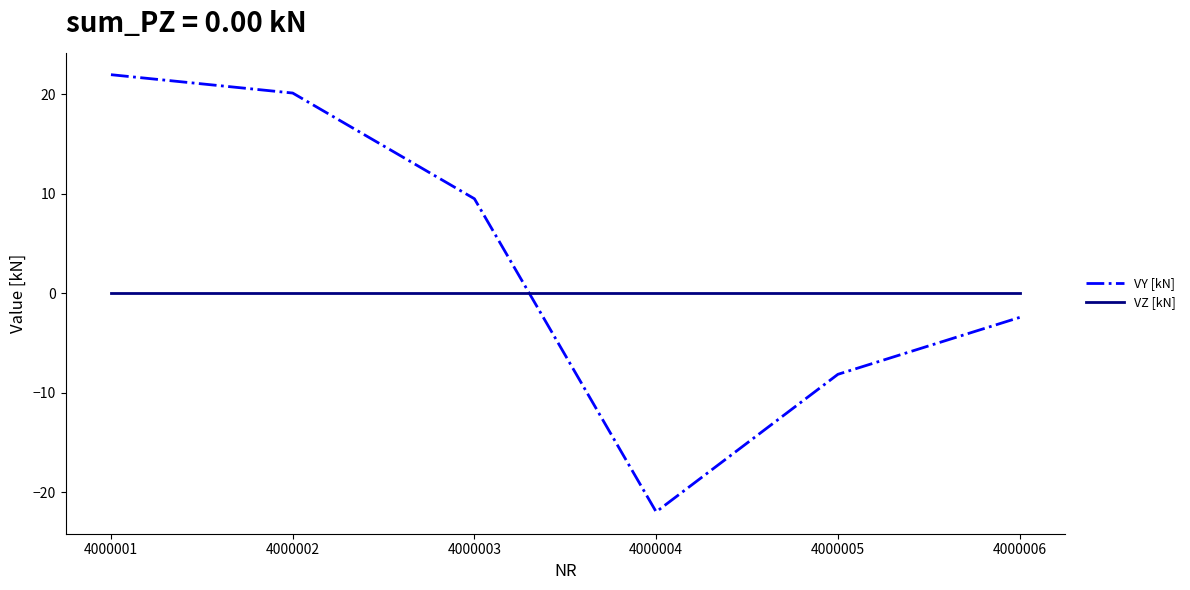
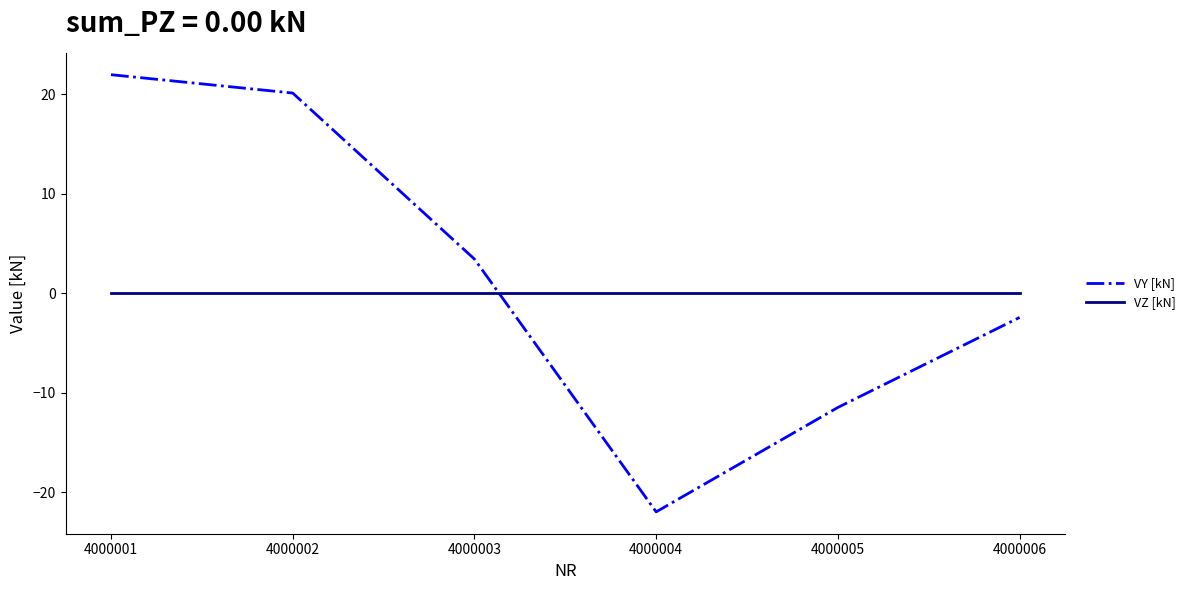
  {
    "VY [kN]": {
      "4000001": 22,
      "4000002": 20,
-     "4000003": 10,
+     "4000003": 3,
      "4000004": -22,
-     "4000005": -8,
+     "4000005": -11,
      "4000006": -2
    },
    "VZ [kN]": {
      "4000001": 0,
      "4000002": 0,
      "4000003": 0,
      "4000004": 0,
      "4000005": 0,
      "4000006": 0
    }
  }
